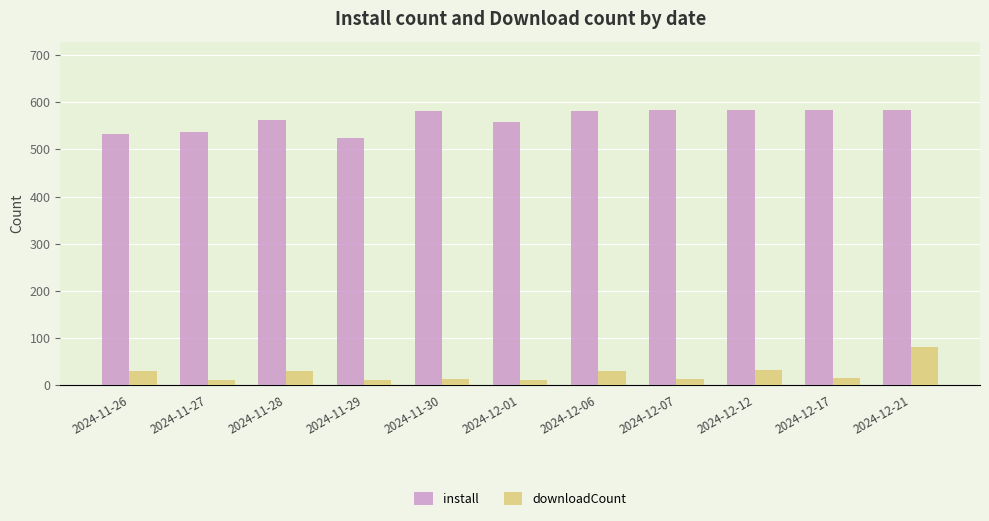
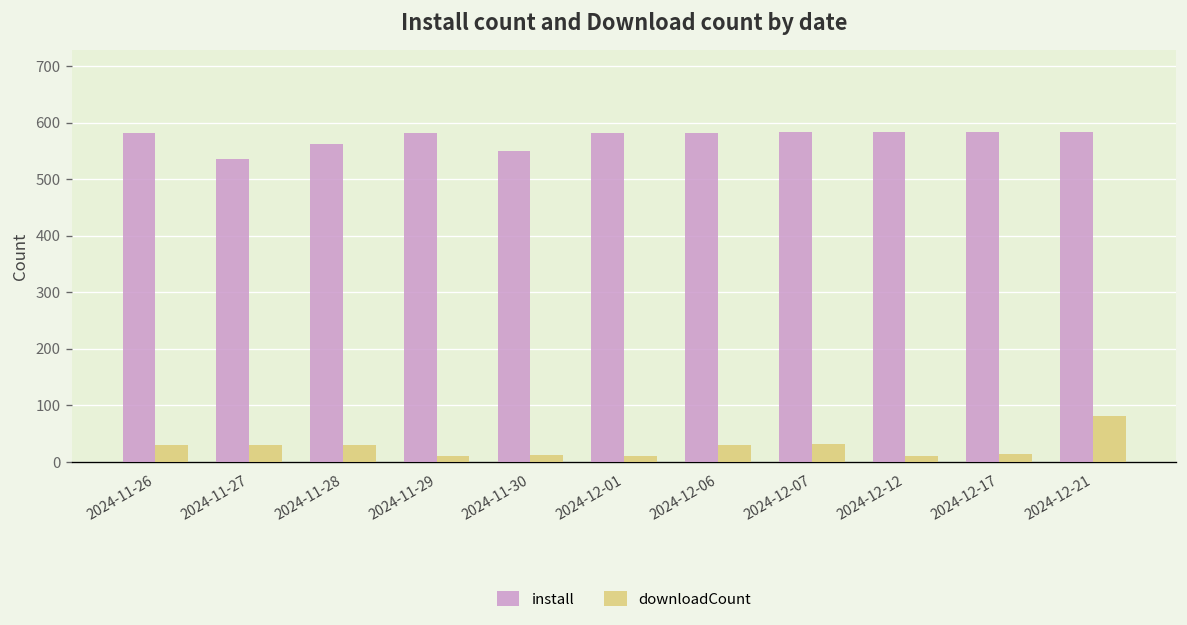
  {
    "install": {
-     "2024-11-26": 530,
+     "2024-11-26": 580,
      "2024-11-27": 540,
      "2024-11-28": 560,
-     "2024-11-29": 520,
-     "2024-11-30": 580,
-     "2024-12-01": 560,
+     "2024-11-29": 580,
+     "2024-11-30": 550,
+     "2024-12-01": 580,
      "2024-12-06": 580,
      "2024-12-07": 580,
      "2024-12-12": 580,
      "2024-12-17": 580,
      "2024-12-21": 580
    },
    "downloadCount": {
      "2024-11-26": 30,
-     "2024-11-27": 10,
+     "2024-11-27": 30,
      "2024-11-28": 30,
      "2024-11-29": 10,
      "2024-11-30": 10,
      "2024-12-01": 10,
      "2024-12-06": 30,
-     "2024-12-07": 10,
-     "2024-12-12": 30,
+     "2024-12-07": 30,
+     "2024-12-12": 10,
      "2024-12-17": 10,
      "2024-12-21": 80
    }
  }
